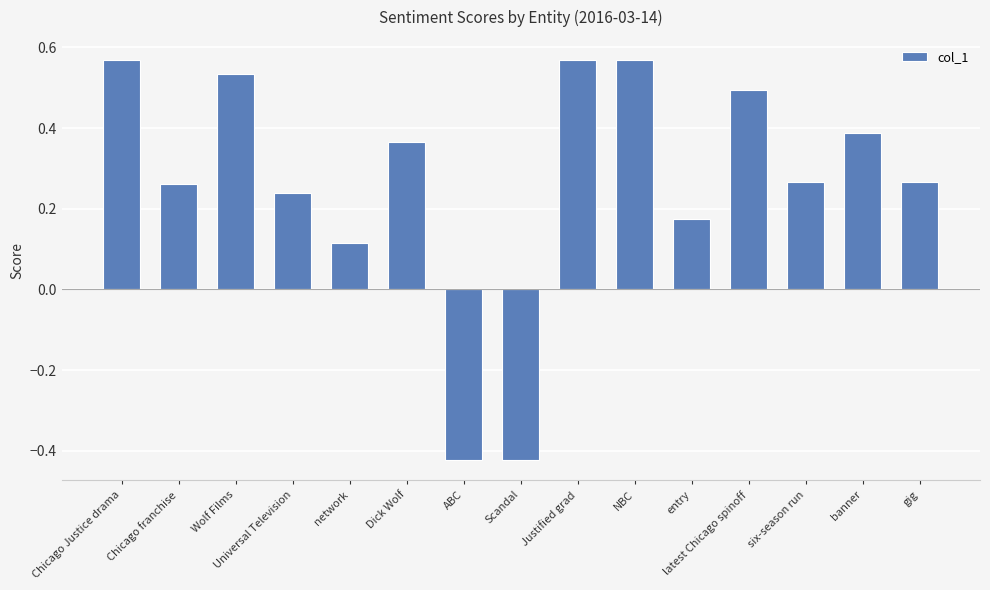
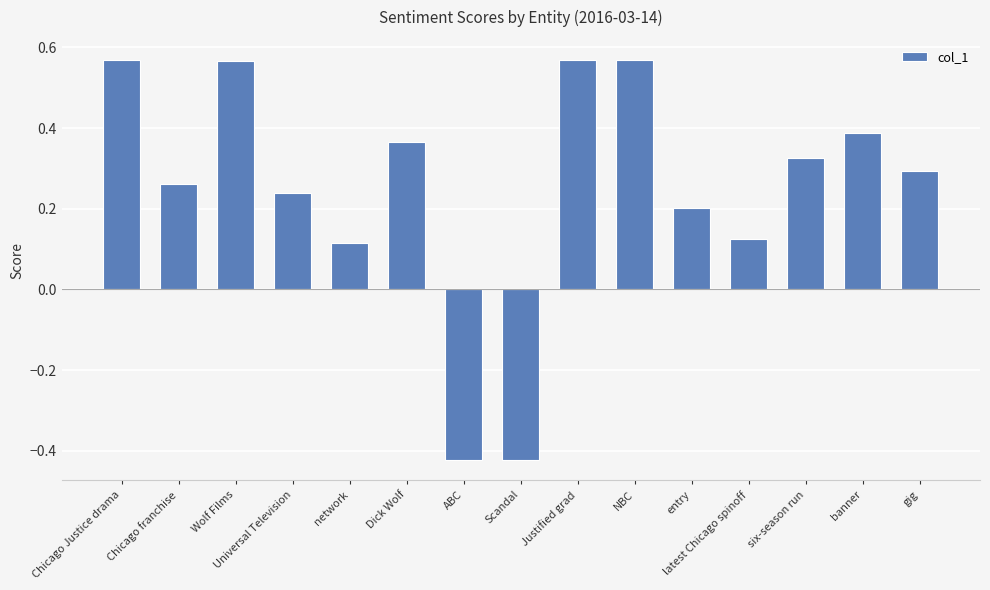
  {
    "Chicago Justice drama": 0.57,
    "Chicago franchise": 0.26,
-   "Wolf Films": 0.53,
+   "Wolf Films": 0.57,
    "Universal Television": 0.24,
    "network": 0.12,
    "Dick Wolf": 0.37,
    "ABC": -0.42,
    "Scandal": -0.42,
    "Justified grad": 0.57,
    "NBC": 0.57,
-   "entry": 0.17,
-   "latest Chicago spinoff": 0.49,
-   "six-season run": 0.27,
+   "entry": 0.20,
+   "latest Chicago spinoff": 0.12,
+   "six-season run": 0.32,
    "banner": 0.39,
-   "gig": 0.27
+   "gig": 0.29
  }
